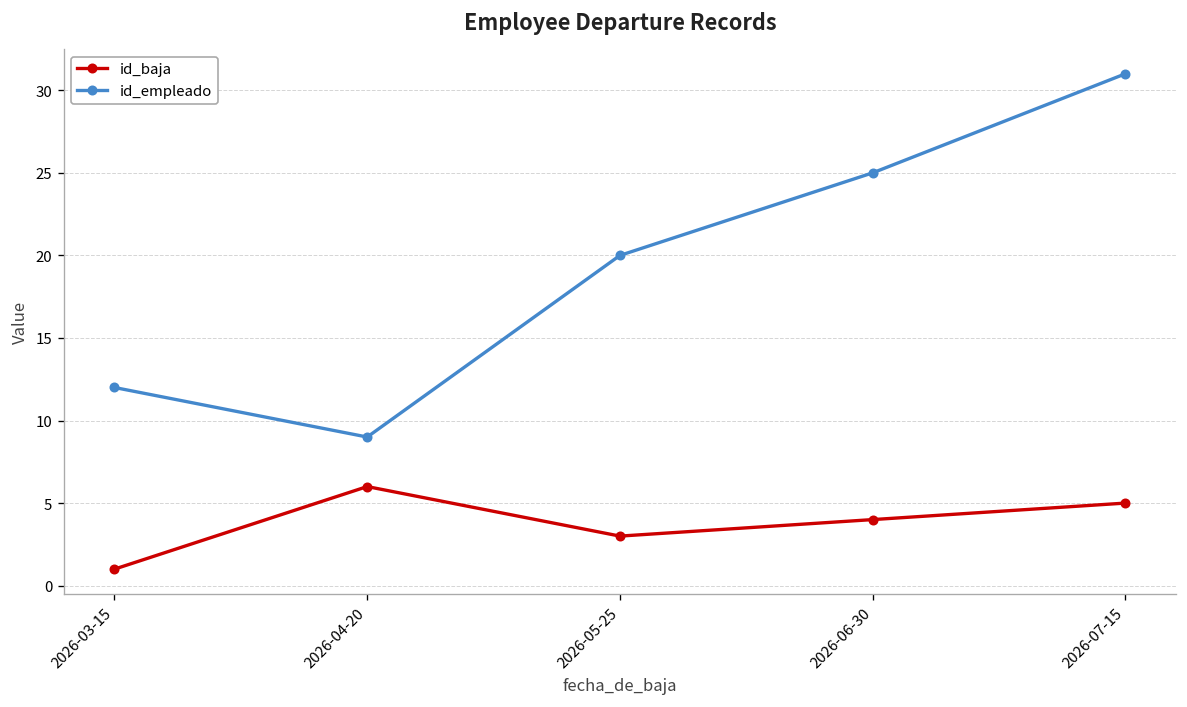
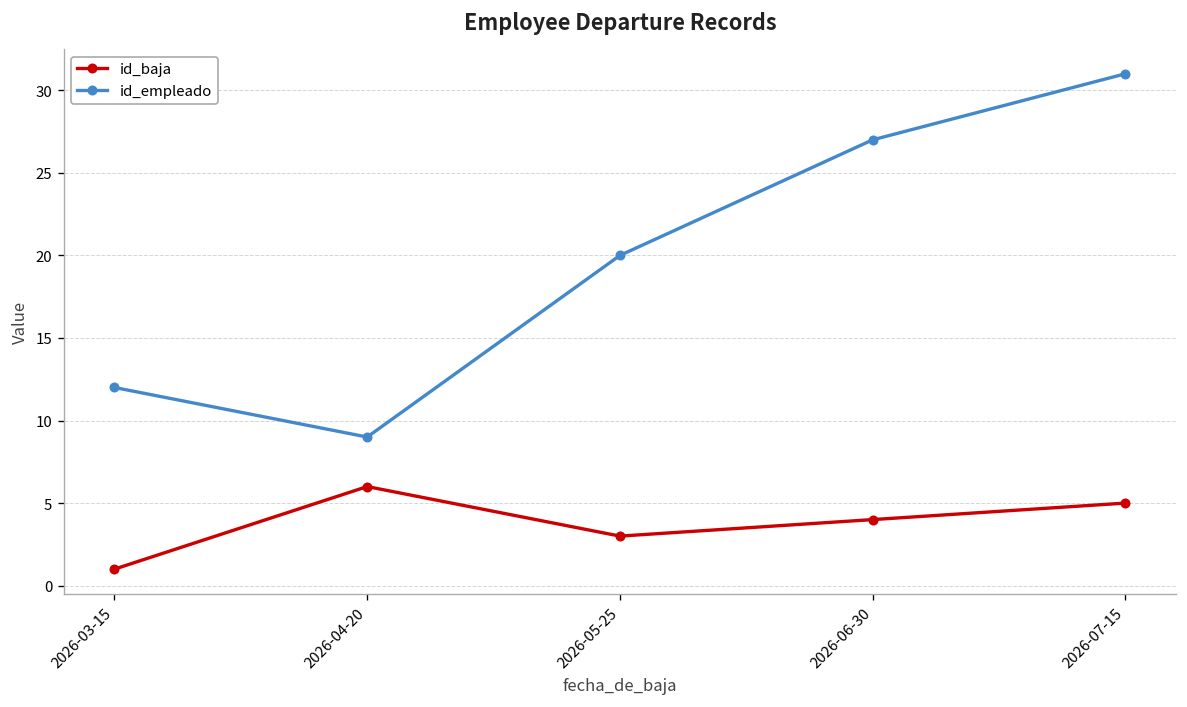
  {
    "id_baja": {
      "2026-03-15": 1,
      "2026-04-20": 6,
      "2026-05-25": 3,
      "2026-06-30": 4,
      "2026-07-15": 5
    },
    "id_empleado": {
      "2026-03-15": 12,
      "2026-04-20": 9,
      "2026-05-25": 20,
-     "2026-06-30": 25,
+     "2026-06-30": 27,
      "2026-07-15": 31
    }
  }
